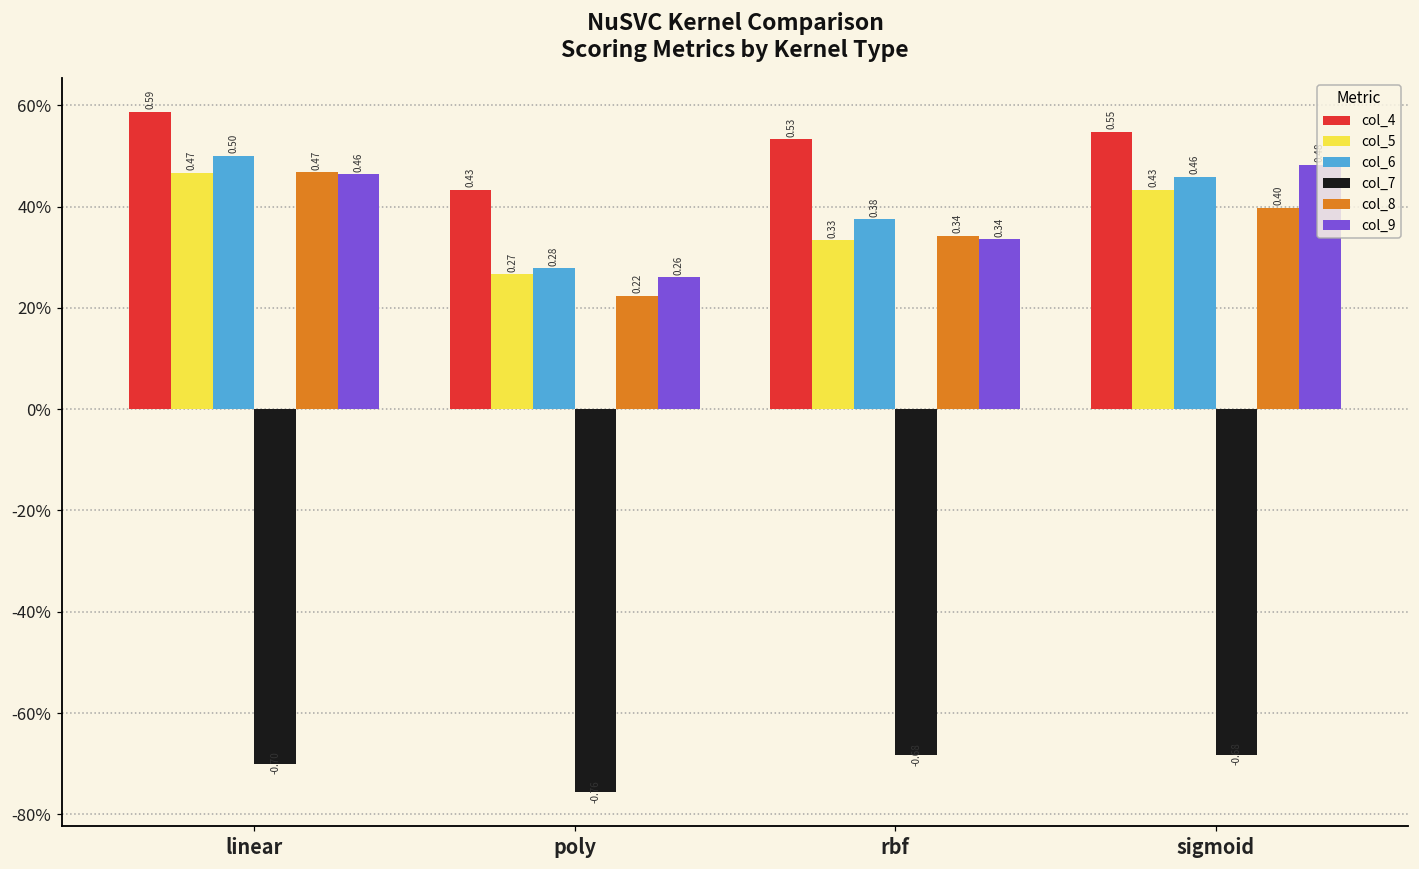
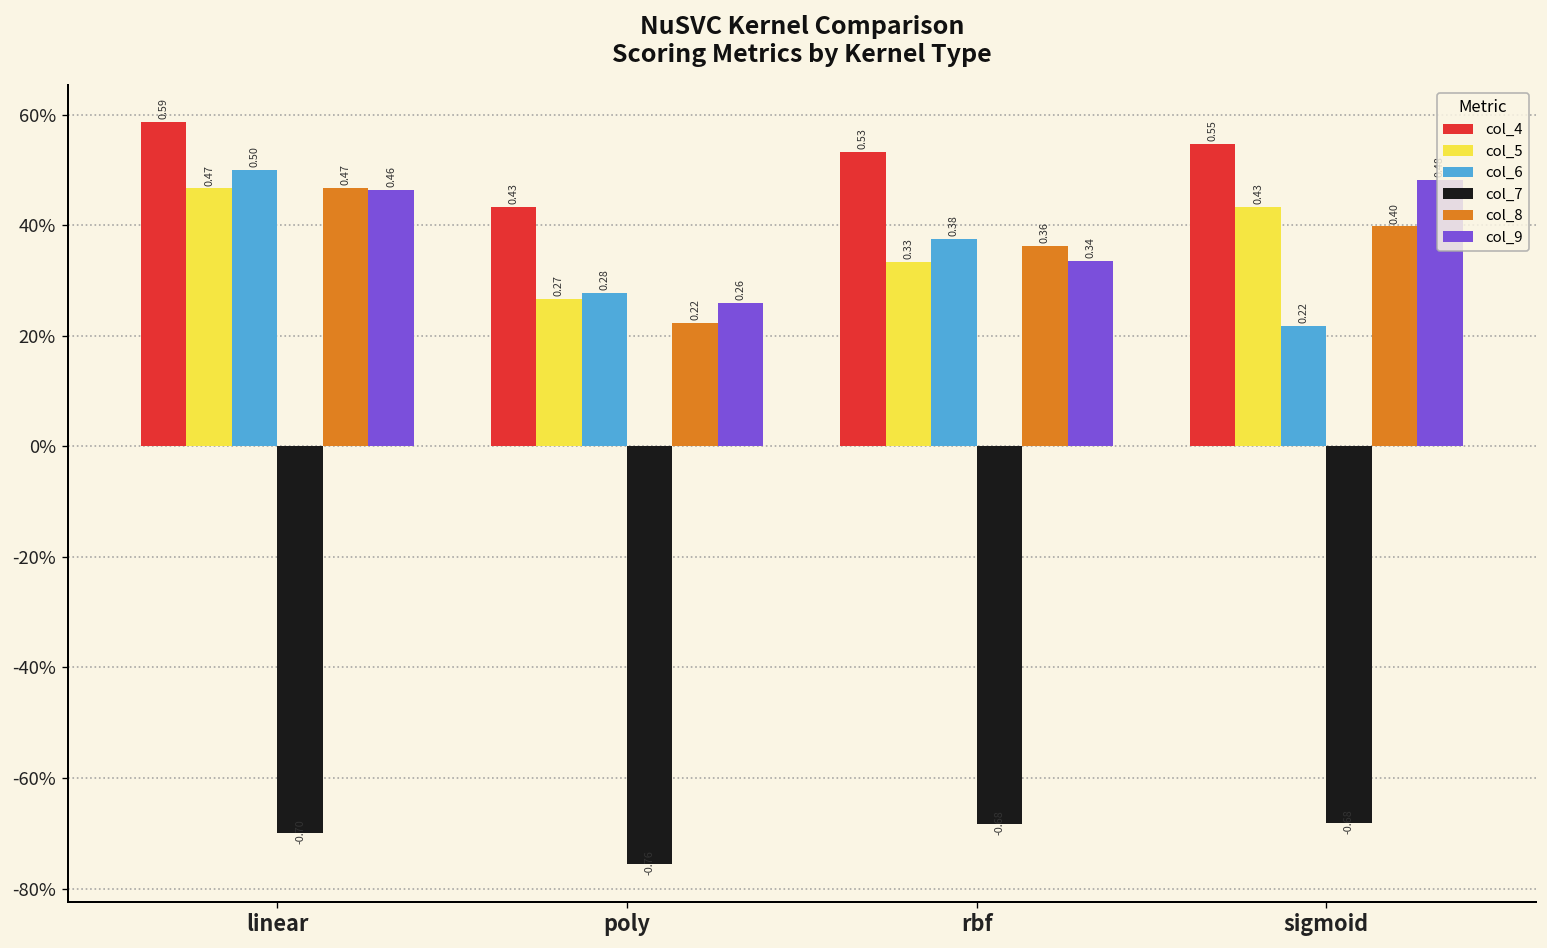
  {
    "col_4": {
      "linear": "0.59",
      "poly": "0.43",
      "rbf": "0.53",
      "sigmoid": "0.55"
    },
    "col_5": {
      "linear": "0.47",
      "poly": "0.27",
      "rbf": "0.33",
      "sigmoid": "0.43"
    },
    "col_6": {
      "linear": "0.50",
      "poly": "0.28",
      "rbf": "0.38",
-     "sigmoid": "0.46"
+     "sigmoid": "0.22"
    },
    "col_7": {
      "linear": "-70%",
      "poly": "-76%",
      "rbf": "-68%",
      "sigmoid": "-68%"
    },
    "col_8": {
      "linear": "0.47",
      "poly": "0.22",
-     "rbf": "0.34",
+     "rbf": "0.36",
      "sigmoid": "0.40"
    },
    "col_9": {
      "linear": "0.46",
      "poly": "0.26",
      "rbf": "0.34"
    }
  }
